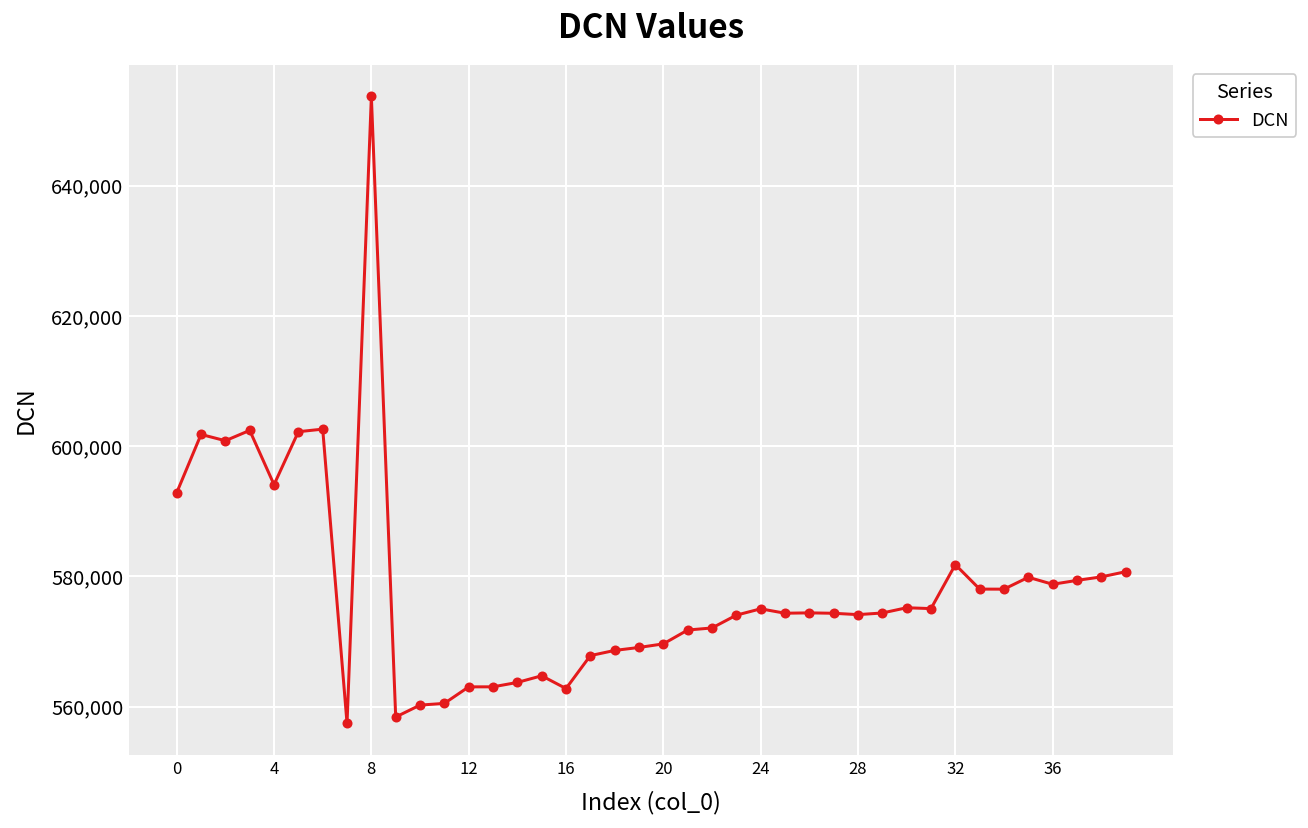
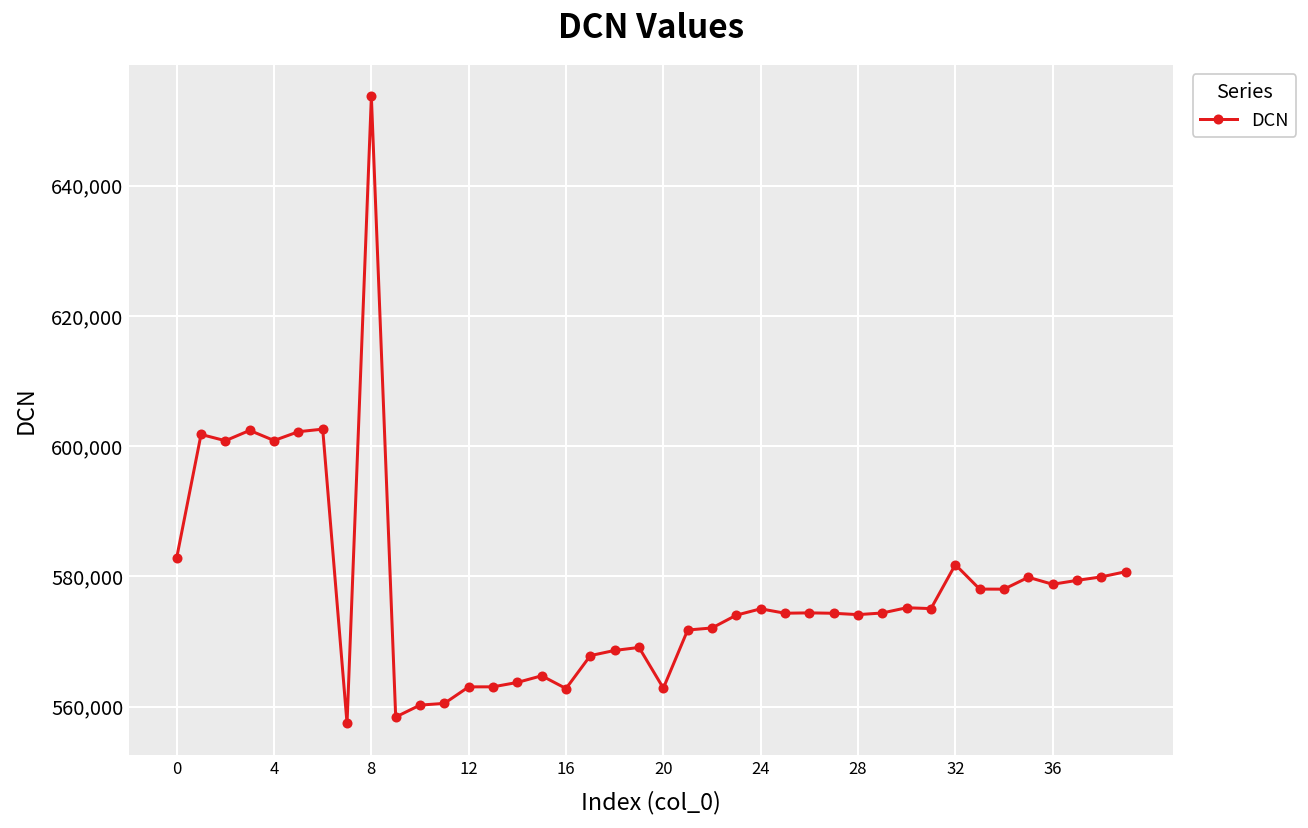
  {
-   "0": "593,000",
-   "4": "594,000",
+   "0": "583,000",
+   "4": "601,000",
    "8": "654,000",
    "12": "563,000",
    "16": "563,000",
-   "20": "570,000",
+   "20": "563,000",
    "24": "575,000",
    "28": "574,000",
    "32": "582,000",
    "36": "579,000"
  }
